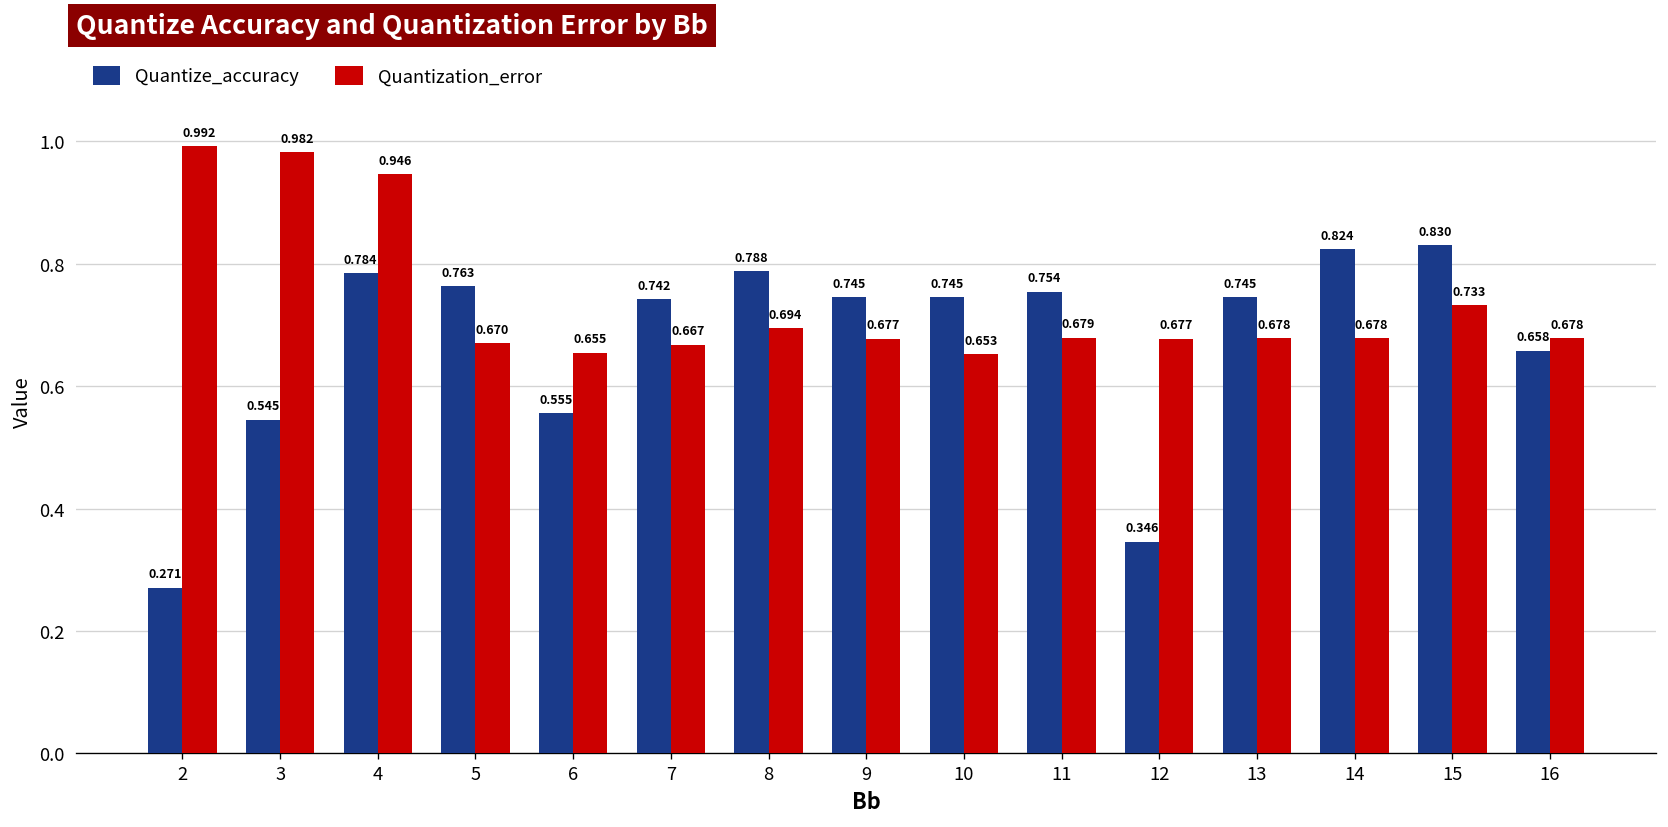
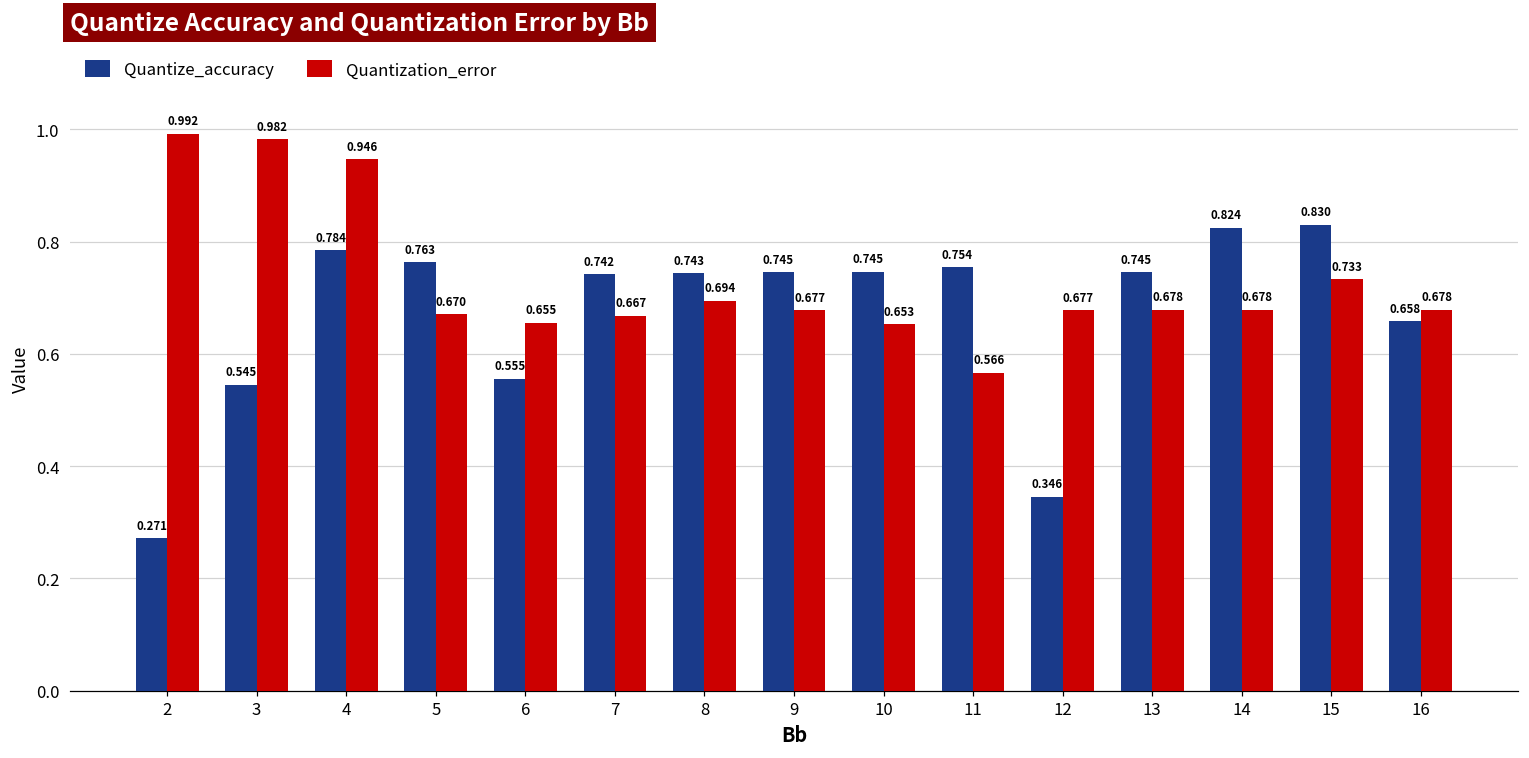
  {
    "Quantize_accuracy": {
      "2": 0.271,
      "3": 0.545,
      "4": 0.784,
      "5": 0.763,
      "6": 0.555,
      "7": 0.742,
-     "8": 0.788,
+     "8": 0.743,
      "9": 0.745,
      "10": 0.745,
      "11": 0.754,
      "12": 0.346,
      "13": 0.745,
      "14": 0.824,
      "15": 0.830,
      "16": 0.658
    },
    "Quantization_error": {
      "2": 0.992,
      "3": 0.982,
      "4": 0.946,
      "5": 0.670,
      "6": 0.655,
      "7": 0.667,
      "8": 0.694,
      "9": 0.677,
      "10": 0.653,
-     "11": 0.679,
+     "11": 0.566,
      "12": 0.677,
      "13": 0.678,
      "14": 0.678,
      "15": 0.733,
      "16": 0.678
    }
  }
